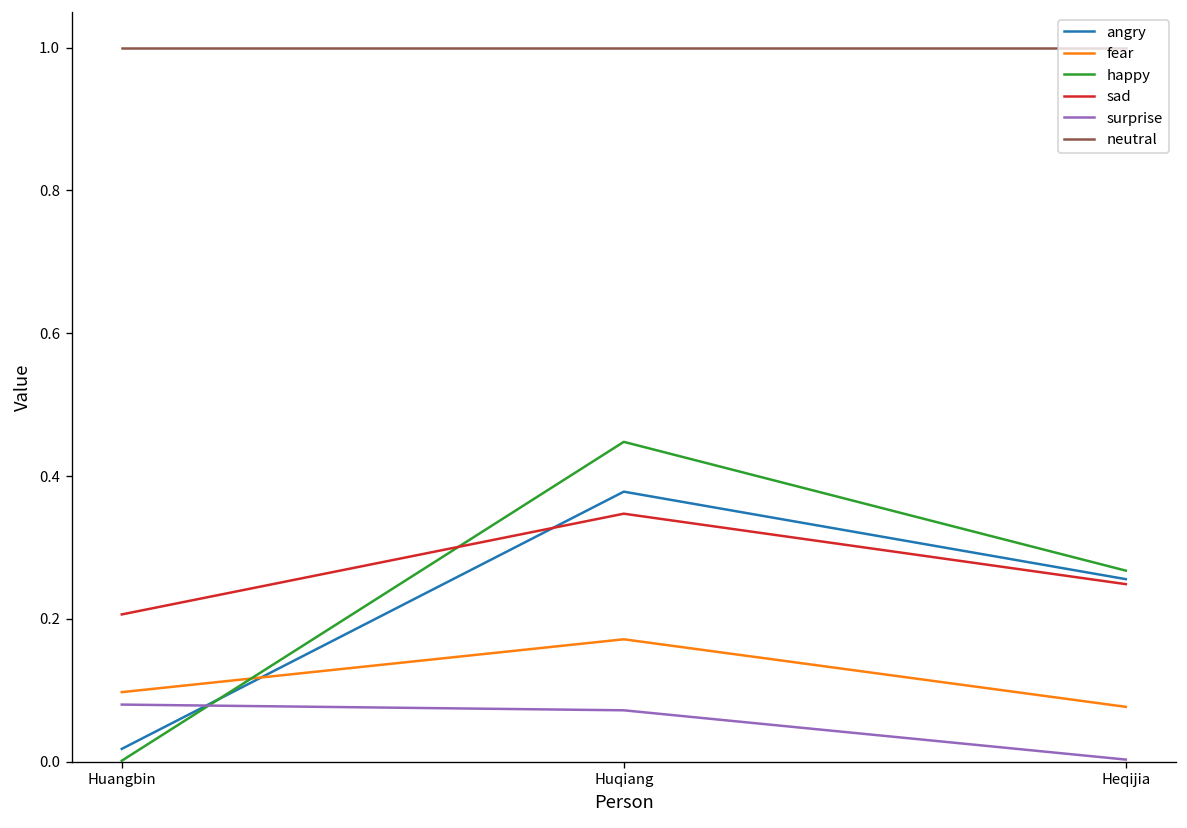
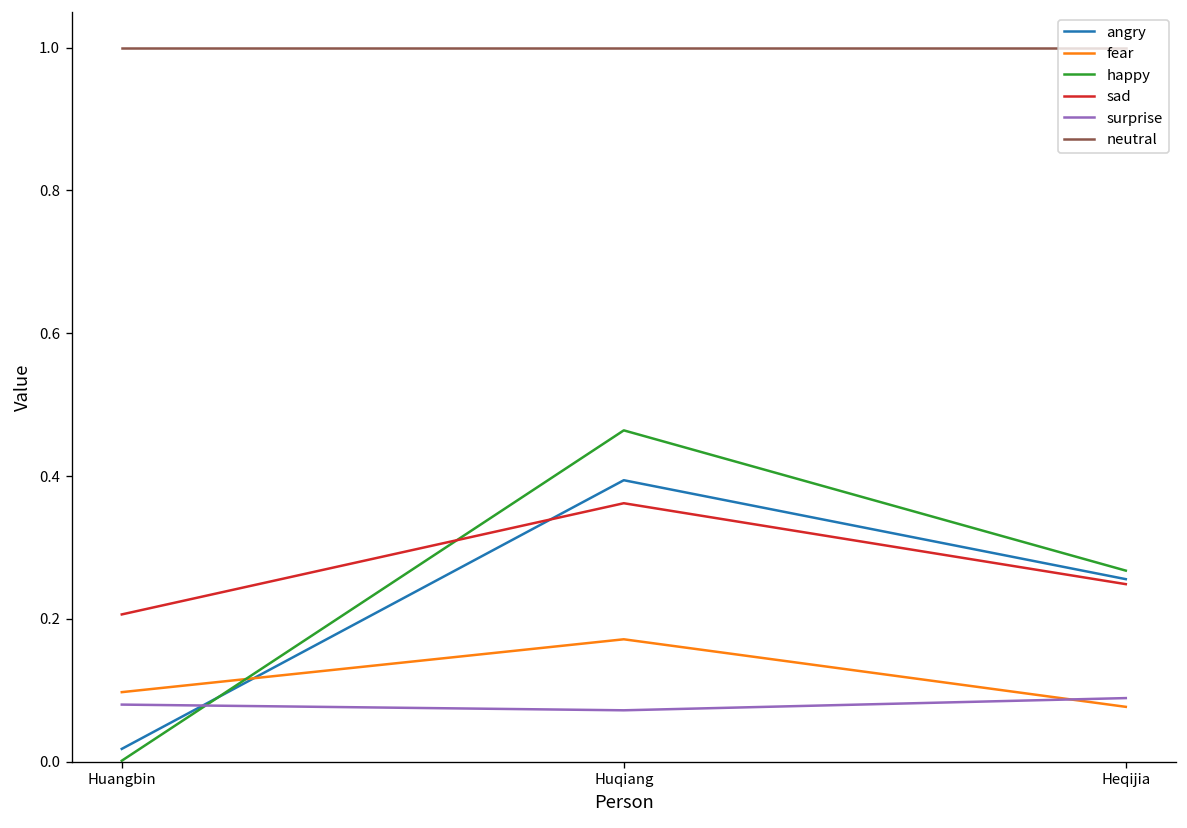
  {
    "angry": {
      "Huangbin": 0.02,
-     "Huqiang": 0.38,
+     "Huqiang": 0.39,
      "Heqijia": 0.26
    },
    "fear": {
      "Huangbin": 0.10,
      "Huqiang": 0.17,
      "Heqijia": 0.08
    },
    "happy": {
      "Huangbin": 0.00,
-     "Huqiang": 0.45,
+     "Huqiang": 0.46,
      "Heqijia": 0.27
    },
    "sad": {
      "Huangbin": 0.21,
-     "Huqiang": 0.35,
+     "Huqiang": 0.36,
      "Heqijia": 0.25
    },
    "surprise": {
      "Huangbin": 0.08,
      "Huqiang": 0.07,
-     "Heqijia": 0.00
+     "Heqijia": 0.09
    },
    "neutral": {
      "Huangbin": 1.00,
      "Huqiang": 1.00
    }
  }
